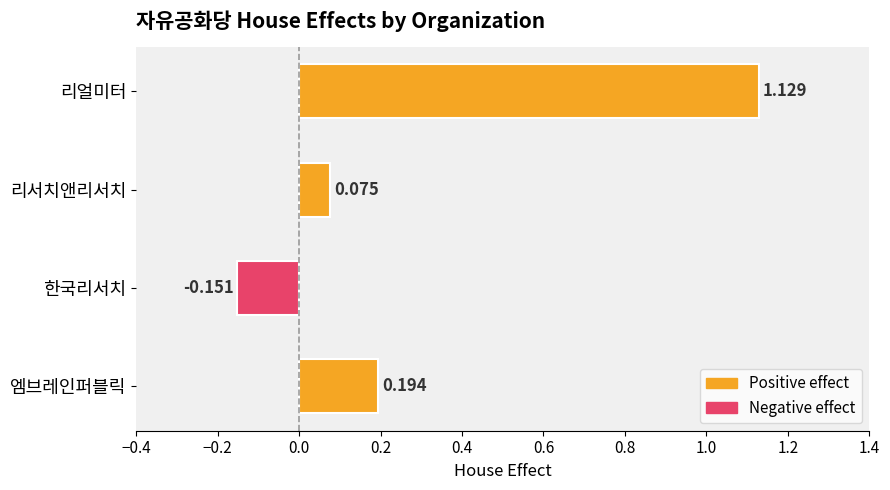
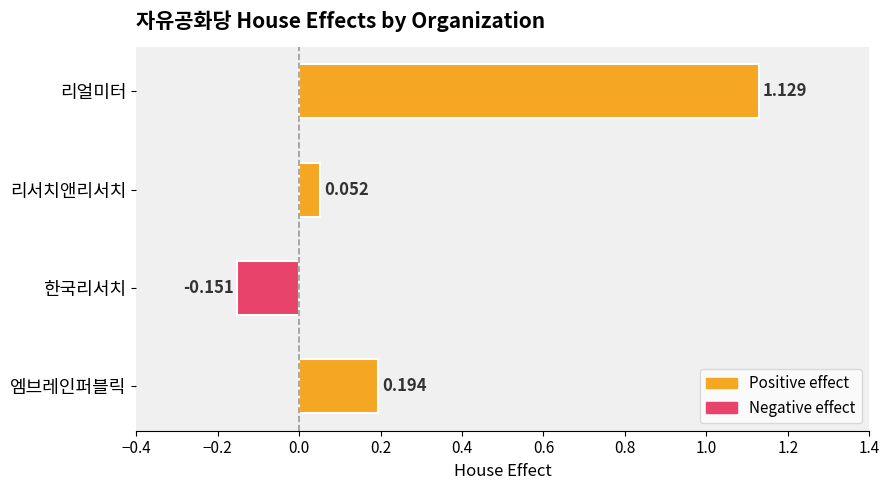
  {
    "리얼미터": 1.129,
-   "리서치앤리서치": 0.075,
+   "리서치앤리서치": 0.052,
    "한국리서치": -0.151,
    "엠브레인퍼블릭": 0.194
  }
